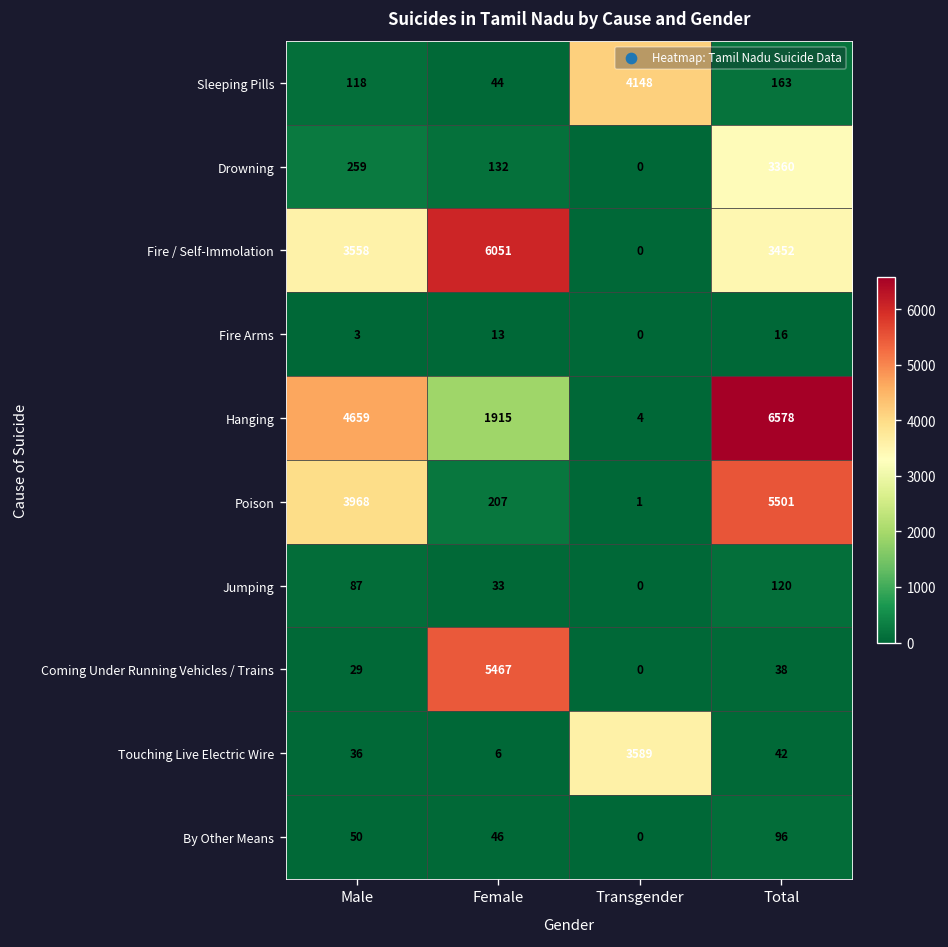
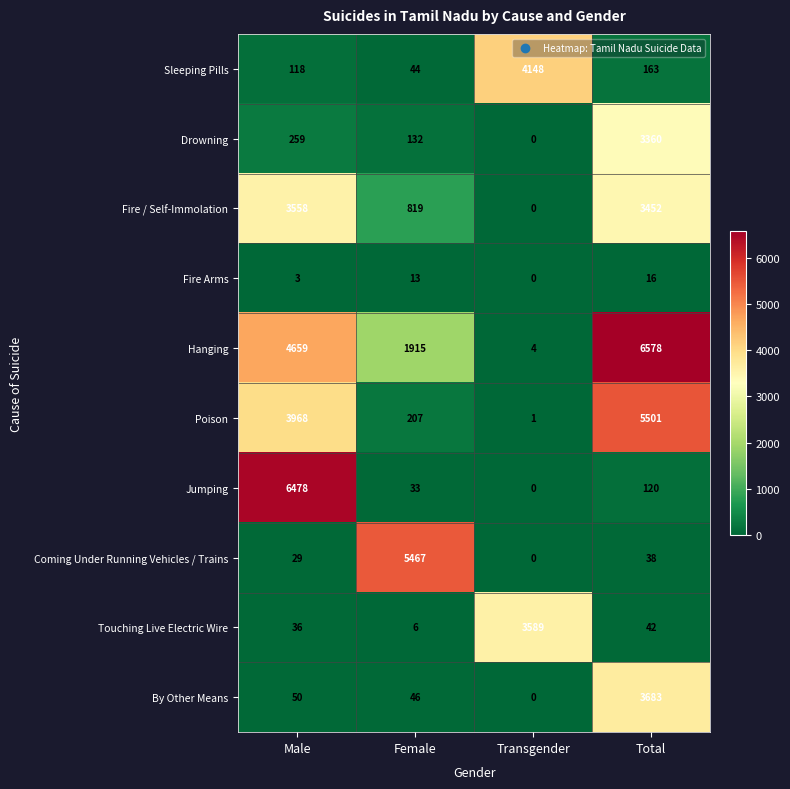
  {
    "Sleeping Pills": {
      "Male": 118,
      "Female": 44,
      "Transgender": 4148,
      "Total": 163
    },
    "Drowning": {
      "Male": 259,
      "Female": 132,
      "Transgender": 0,
      "Total": 3360
    },
    "Fire / Self-Immolation": {
      "Male": 3558,
-     "Female": 6051,
+     "Female": 819,
      "Transgender": 0,
      "Total": 3452
    },
    "Fire Arms": {
      "Male": 3,
      "Female": 13,
      "Transgender": 0,
      "Total": 16
    },
    "Hanging": {
      "Male": 4659,
      "Female": 1915,
      "Transgender": 4,
      "Total": 6578
    },
    "Poison": {
      "Male": 3968,
      "Female": 207,
      "Transgender": 1,
      "Total": 5501
    },
    "Jumping": {
-     "Male": 87,
+     "Male": 6478,
      "Female": 33,
      "Transgender": 0,
      "Total": 120
    },
    "Coming Under Running Vehicles / Trains": {
      "Male": 29,
      "Female": 5467,
      "Transgender": 0,
      "Total": 38
    },
    "Touching Live Electric Wire": {
      "Male": 36,
      "Female": 6,
      "Transgender": 3589,
      "Total": 42
    },
    "By Other Means": {
      "Male": 50,
      "Female": 46,
      "Transgender": 0,
-     "Total": 96
+     "Total": 3683
    }
  }
